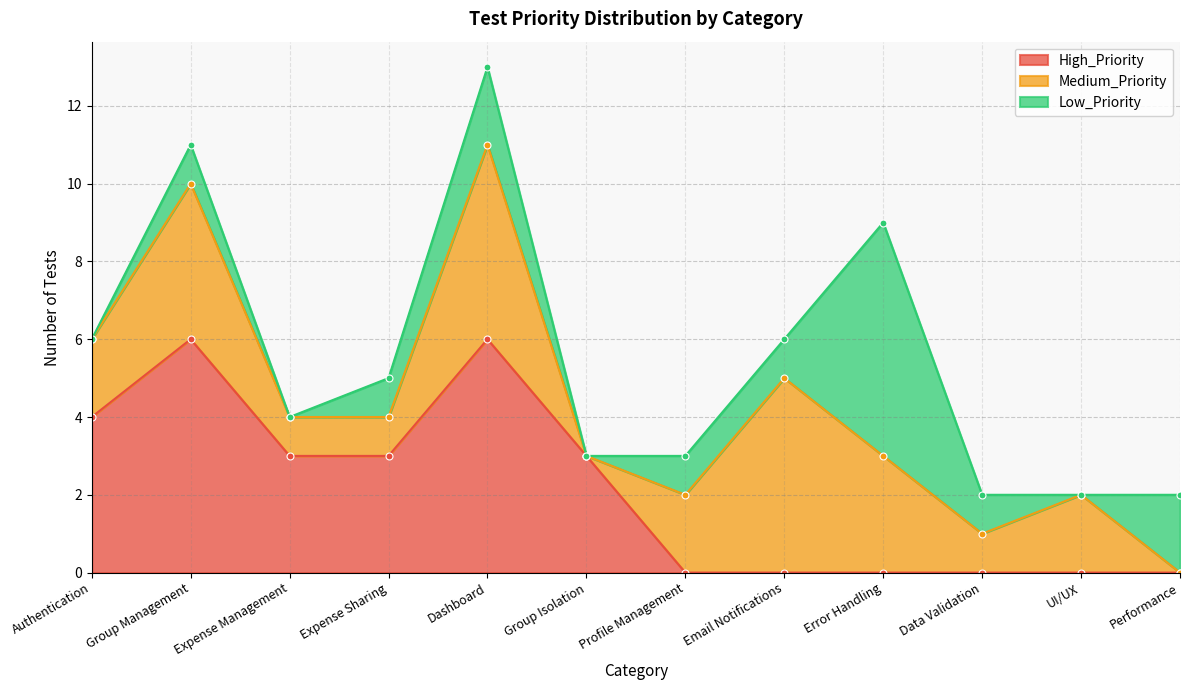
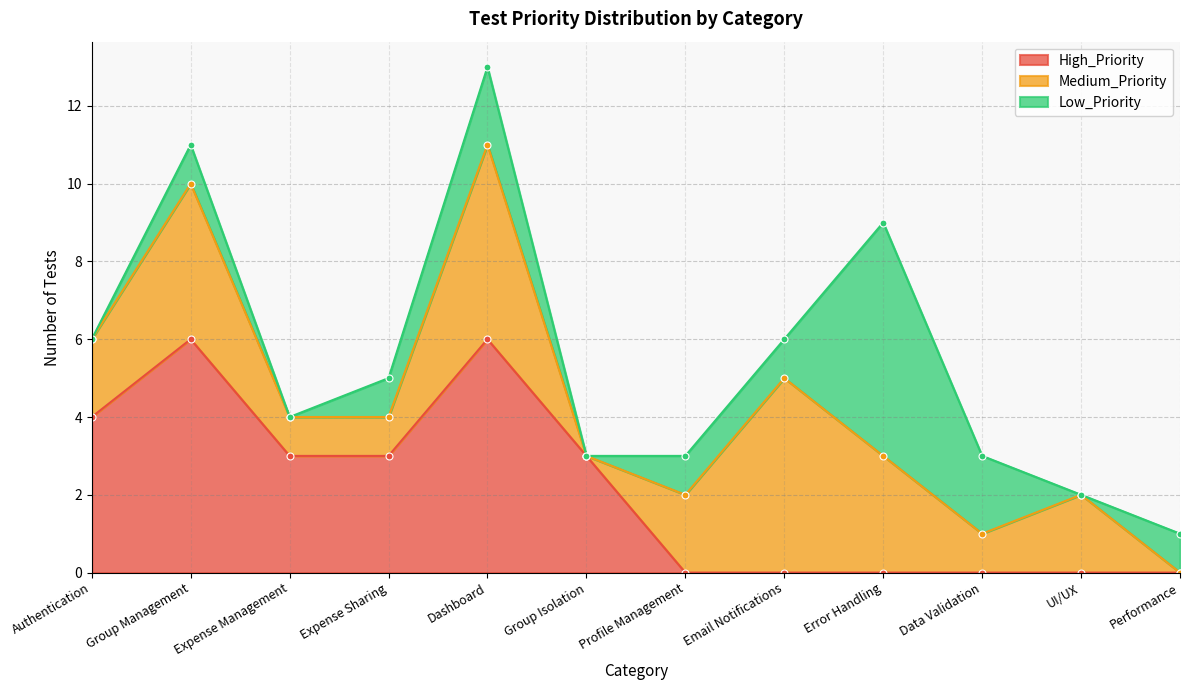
  {
    "High_Priority": {
      "Authentication": 4,
      "Group Management": 6,
      "Expense Management": 3,
      "Expense Sharing": 3,
      "Dashboard": 6,
      "Profile Management": 0,
      "Email Notifications": 0,
      "Error Handling": 0,
      "Data Validation": 0,
      "UI/UX": 0
    },
    "Medium_Priority": {
      "Group Management": 4,
      "Expense Sharing": 1,
      "Dashboard": 5,
      "Profile Management": 2,
      "Email Notifications": 5,
      "Error Handling": 3,
      "Data Validation": 1
    },
    "Low_Priority": {
      "Group Management": 1,
      "Expense Sharing": 1,
      "Dashboard": 2,
      "Profile Management": 1,
      "Email Notifications": 1,
      "Error Handling": 6,
-     "Data Validation": 1,
-     "Performance": 2
+     "Data Validation": 2,
+     "Performance": 1
    }
  }
